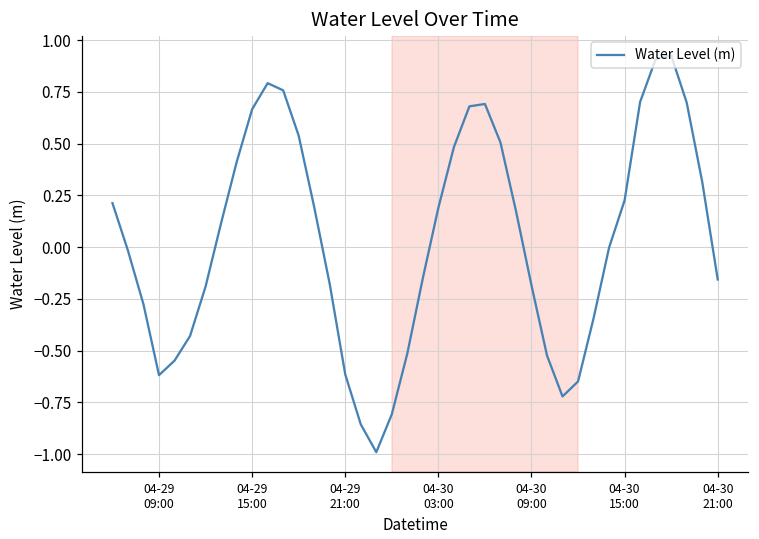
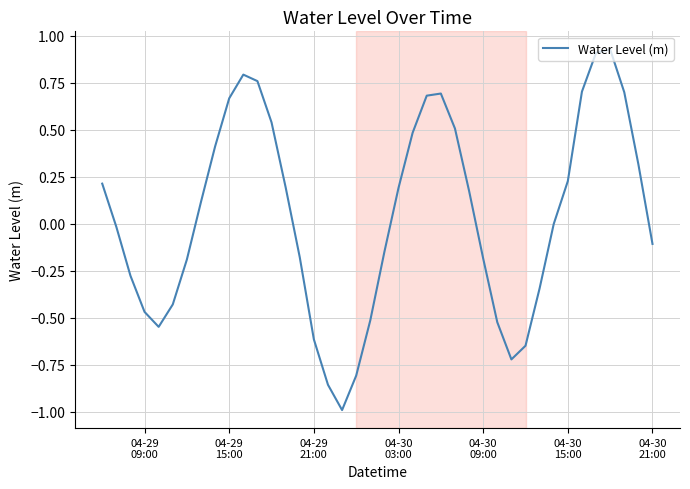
  {
-   "04-29 09:00": -0.62,
+   "04-29 09:00": -0.47,
    "04-29 15:00": 0.67,
    "04-29 21:00": -0.62,
    "04-30 03:00": 0.19,
    "04-30 09:00": -0.19,
    "04-30 15:00": 0.23,
-   "04-30 21:00": -0.16
+   "04-30 21:00": -0.11
  }
